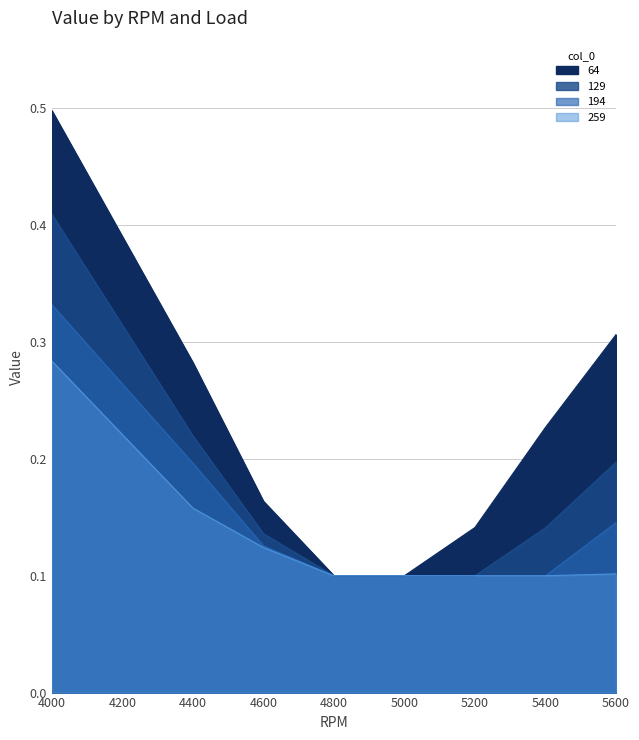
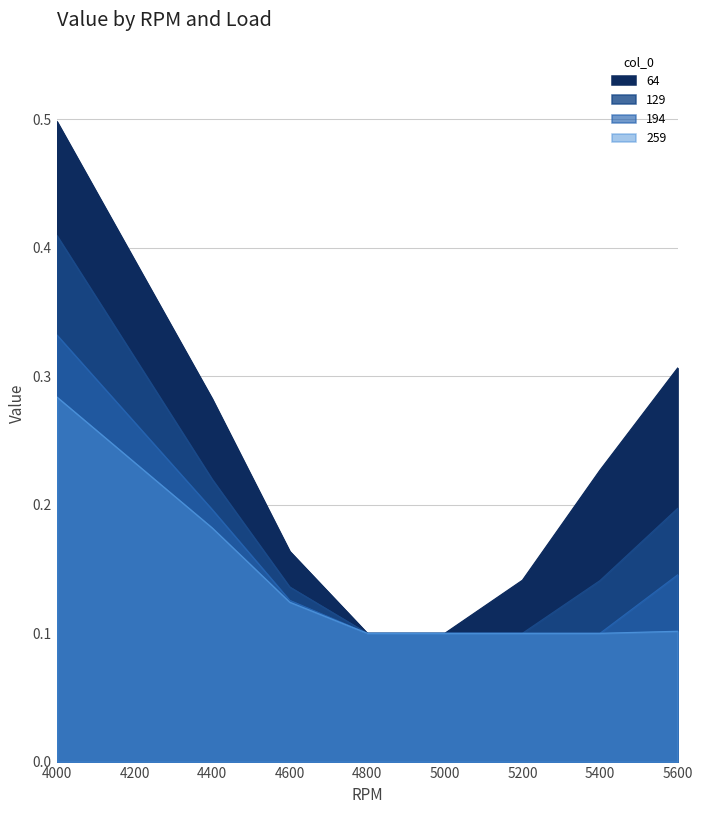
  {
    "259": {
      "4000": 0.284,
-     "4400": 0.158,
+     "4400": 0.182,
      "5600": 0.102
    }
  }
